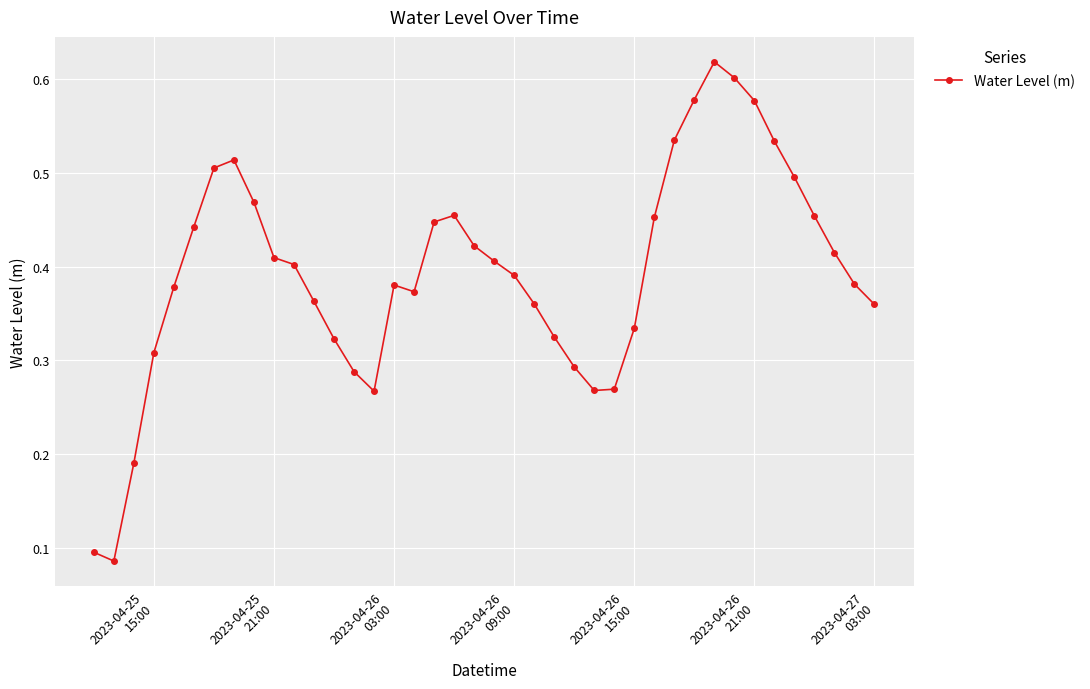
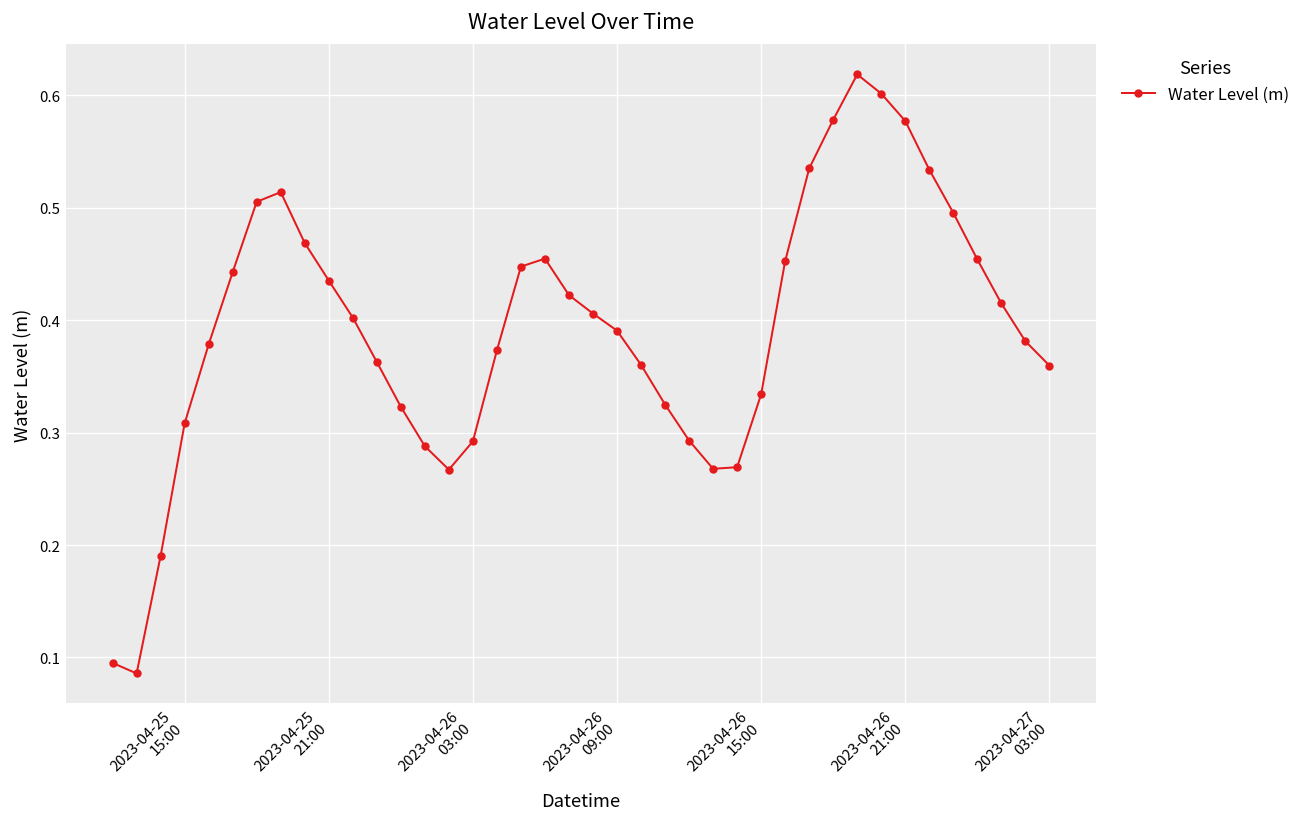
  {
    "2023-04-25 15:00": 0.31,
-   "2023-04-25 21:00": 0.41,
-   "2023-04-26 03:00": 0.38,
+   "2023-04-25 21:00": 0.44,
+   "2023-04-26 03:00": 0.29,
    "2023-04-26 09:00": 0.39,
    "2023-04-26 15:00": 0.33,
    "2023-04-26 21:00": 0.58,
    "2023-04-27 03:00": 0.36
  }
